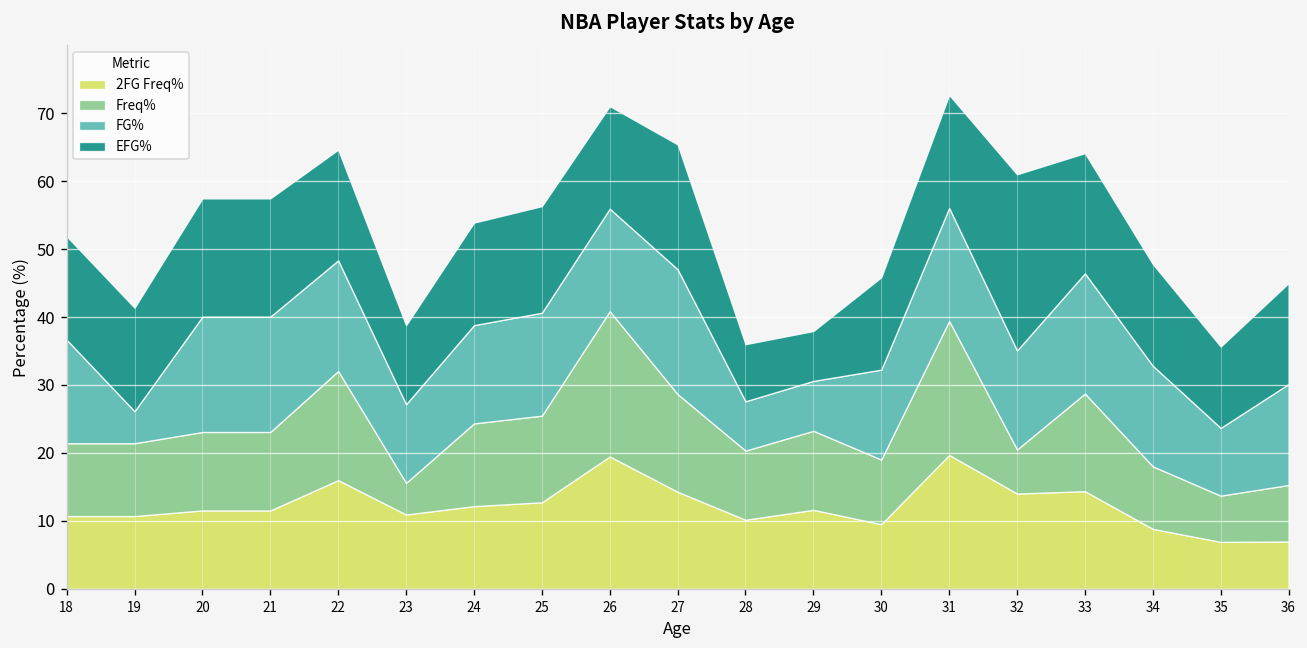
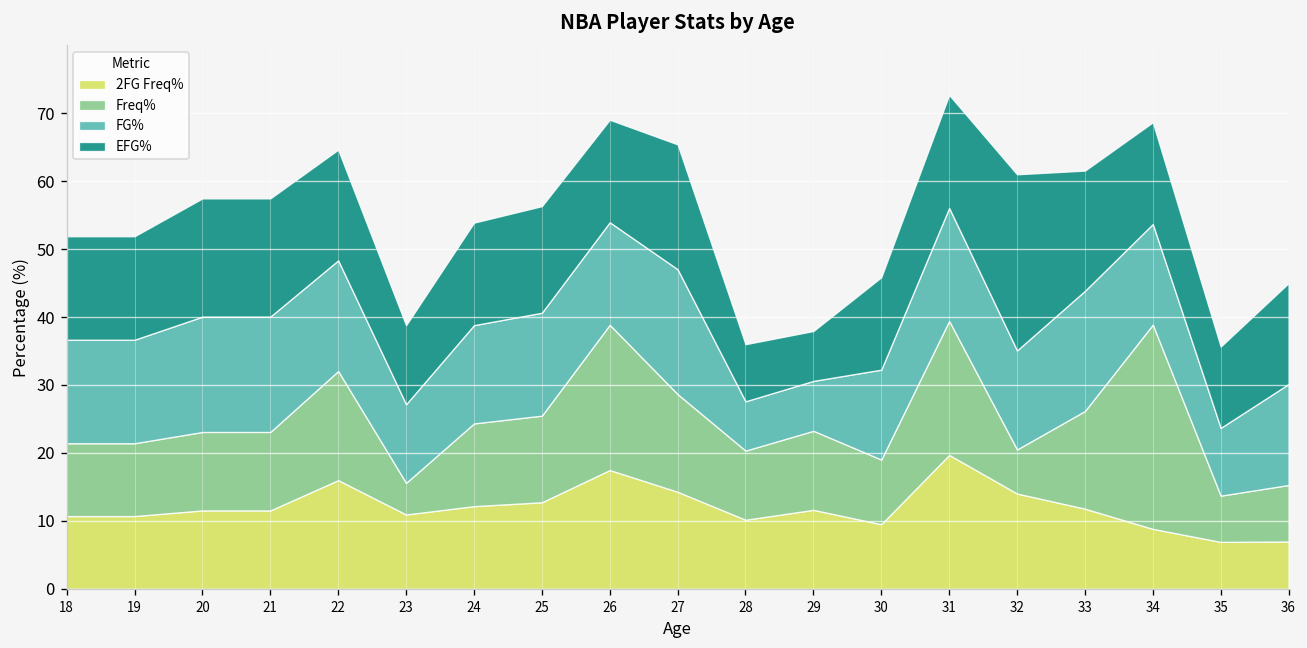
  {
    "2FG Freq%": {
      "18": 11,
      "19": 11,
      "20": 12,
      "21": 12,
      "22": 16,
      "23": 11,
      "24": 12,
      "25": 13,
-     "26": 19,
+     "26": 17,
      "27": 14,
      "28": 10,
      "29": 12,
      "30": 10,
      "31": 20,
      "32": 14,
-     "33": 14,
+     "33": 12,
      "34": 9,
      "35": 7,
      "36": 7
    },
    "Freq%": {
      "18": 11,
      "19": 11,
      "20": 12,
      "21": 12,
      "22": 16,
      "23": 5,
      "24": 12,
      "25": 13,
      "26": 21,
      "27": 14,
      "28": 10,
      "29": 12,
      "30": 10,
      "31": 20,
      "32": 6,
      "33": 14,
-     "34": 9,
+     "34": 30,
      "35": 7,
      "36": 8
    },
    "FG%": {
      "18": 15,
-     "19": 5,
+     "19": 15,
      "20": 17,
      "21": 17,
      "22": 16,
      "23": 12,
      "24": 14,
      "25": 15,
      "26": 15,
      "27": 18,
      "28": 7,
      "29": 7,
      "30": 13,
      "31": 17,
      "32": 15,
      "33": 18,
      "34": 15,
      "35": 10,
      "36": 15
    },
    "EFG%": {
      "18": 15,
      "19": 15,
      "20": 17,
      "21": 17,
      "22": 16,
      "23": 12,
      "24": 15,
      "25": 16,
      "26": 15,
      "27": 18,
      "28": 8,
      "29": 7,
      "30": 14,
      "31": 17,
      "32": 26,
      "33": 18,
      "34": 15,
      "35": 12,
      "36": 15
    }
  }
